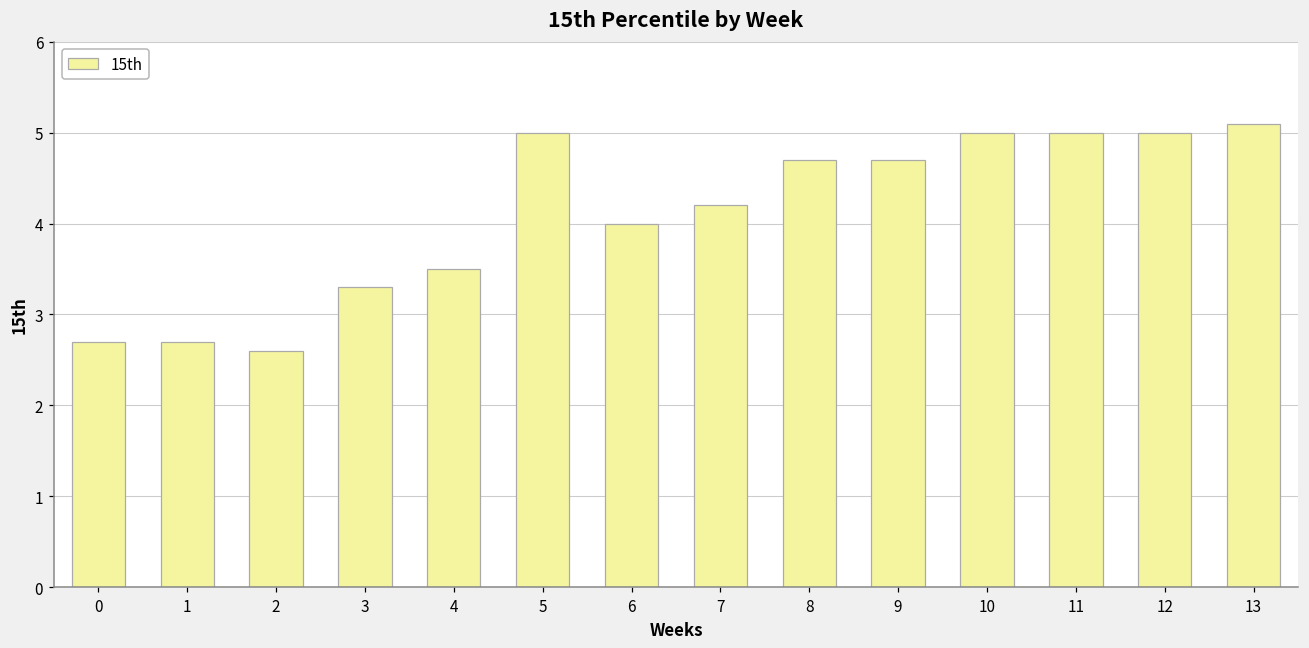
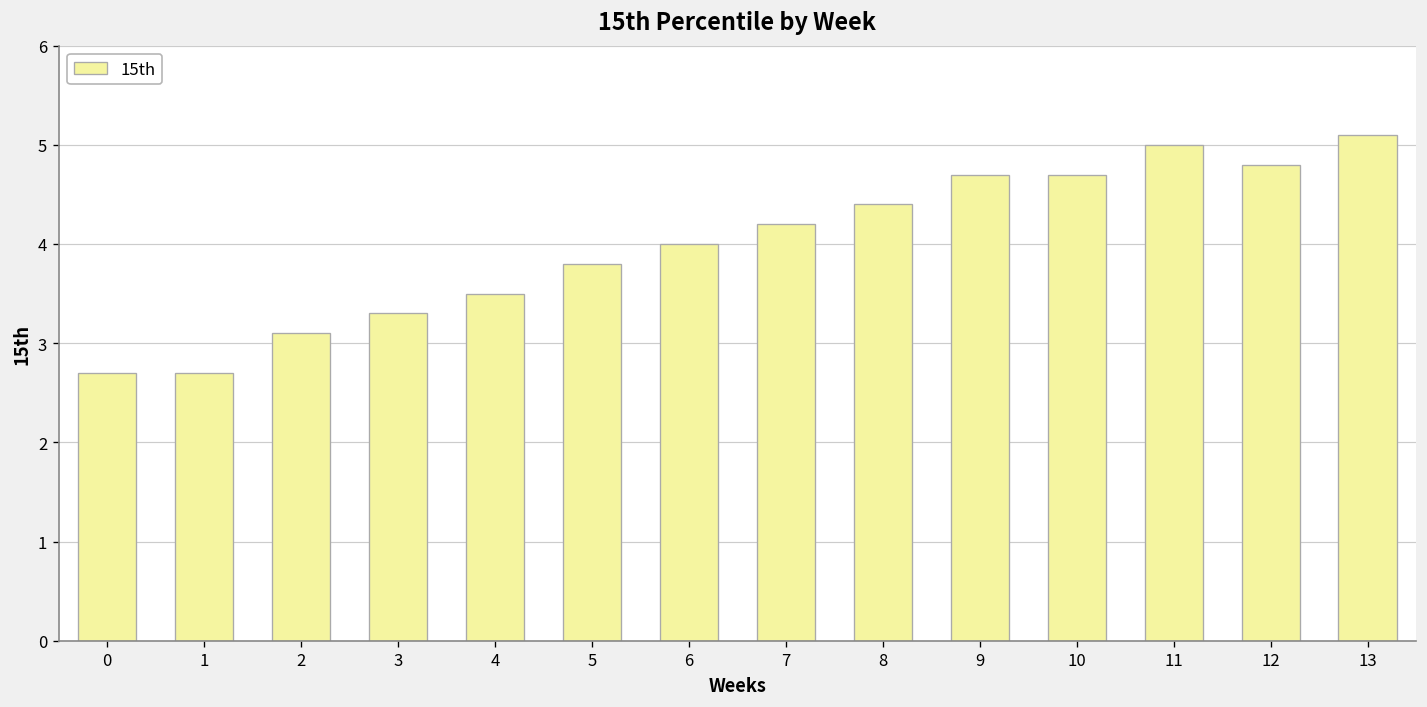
  {
    "0": 2.7,
    "1": 2.7,
-   "2": 2.6,
+   "2": 3.1,
    "3": 3.3,
    "4": 3.5,
-   "5": 5.0,
+   "5": 3.8,
    "6": 4.0,
    "7": 4.2,
-   "8": 4.7,
+   "8": 4.4,
    "9": 4.7,
-   "10": 5.0,
+   "10": 4.7,
    "11": 5.0,
-   "12": 5.0,
+   "12": 4.8,
    "13": 5.1
  }
